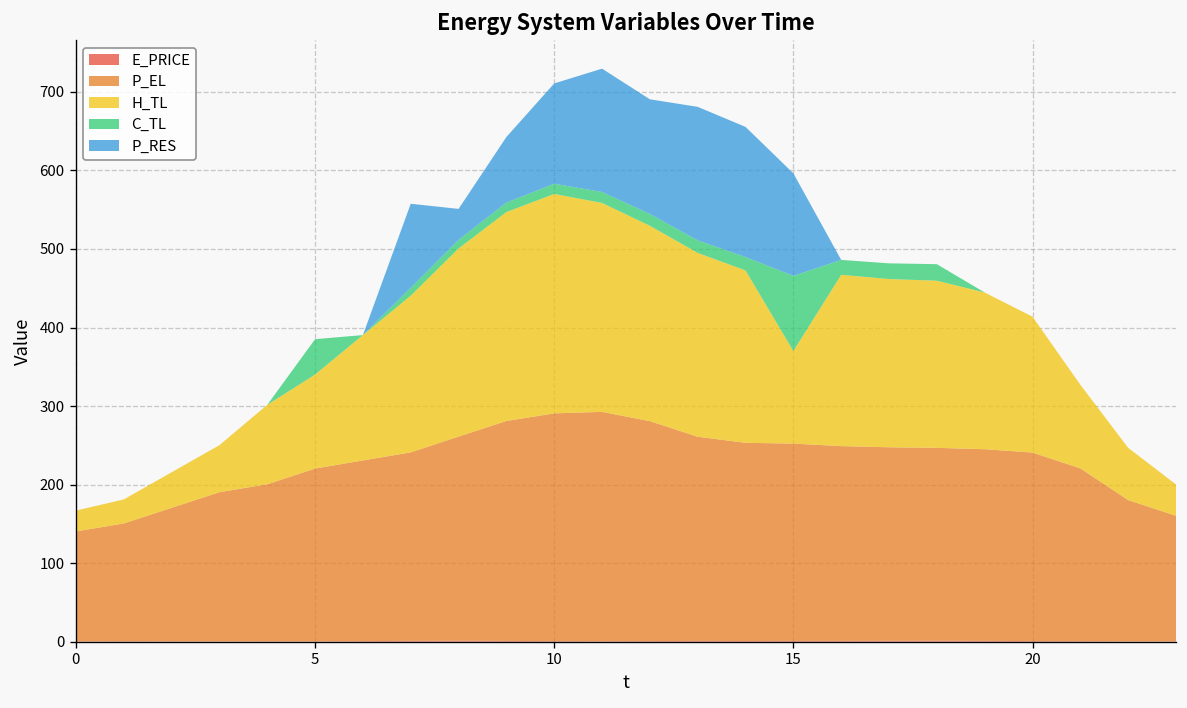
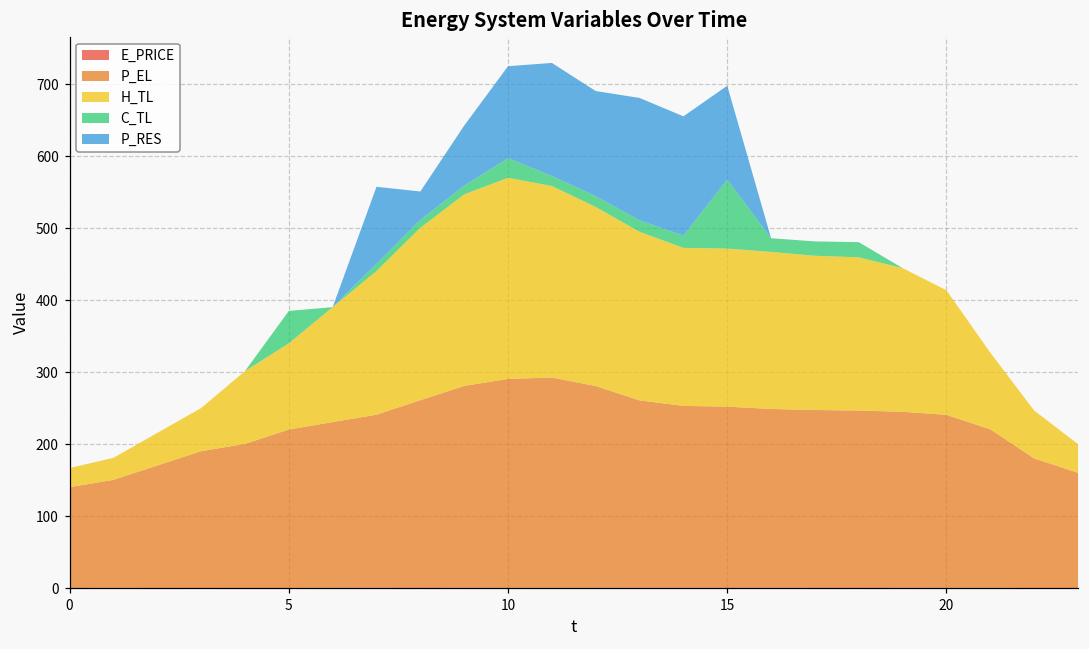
  {
    "H_TL": {
      "5": 120,
      "10": 280,
-     "15": 120
+     "15": 220
    },
    "C_TL": {
-     "10": 10,
+     "10": 30,
      "15": 100
    },
    "P_RES": {
      "10": 130,
      "15": 130
    }
  }
